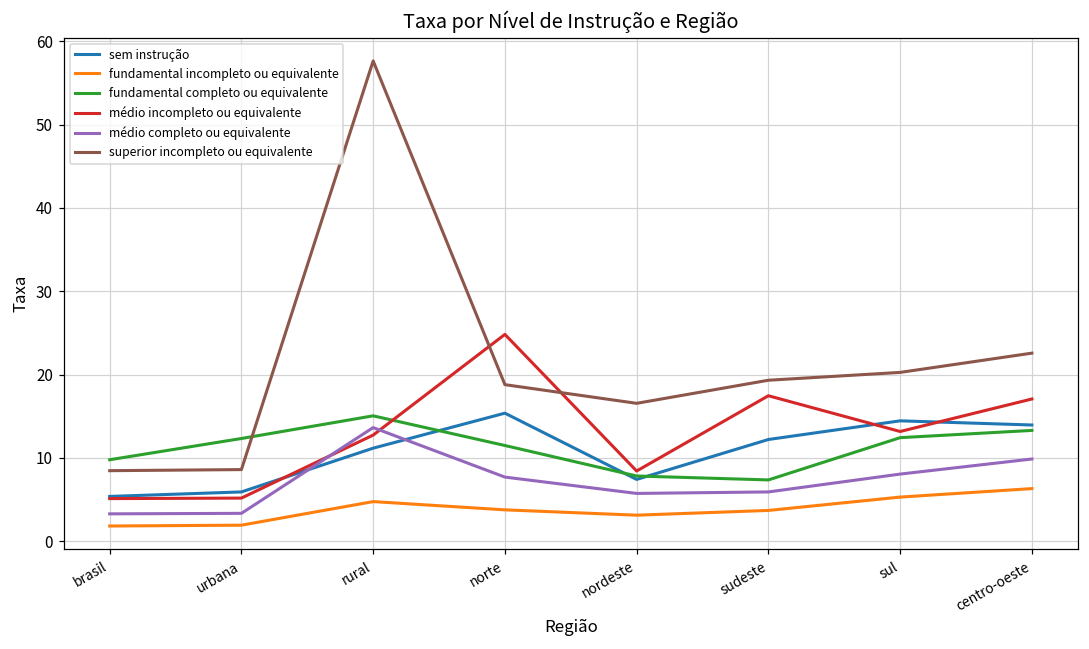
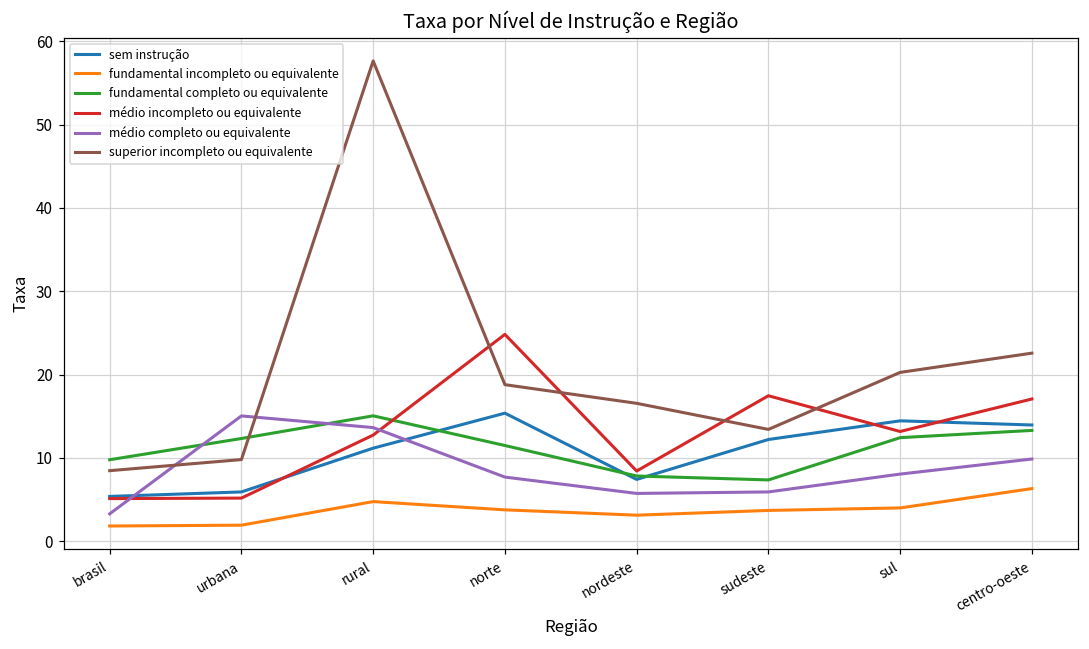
  {
    "sem instrução": {
      "urbana": 6,
      "rural": 11,
      "norte": 15,
      "nordeste": 7,
      "sudeste": 12,
      "sul": 14,
      "centro-oeste": 14
    },
    "fundamental incompleto ou equivalente": {
      "brasil": 2,
      "urbana": 2,
      "rural": 5,
      "norte": 4,
      "nordeste": 3,
      "sudeste": 4,
-     "sul": 5,
+     "sul": 4,
      "centro-oeste": 6
    },
    "fundamental completo ou equivalente": {
      "brasil": 10,
      "urbana": 12,
      "rural": 15,
      "norte": 11,
      "nordeste": 8,
      "sudeste": 7,
      "sul": 12,
      "centro-oeste": 13
    },
    "médio incompleto ou equivalente": {
      "urbana": 5,
      "rural": 13,
      "norte": 25,
      "nordeste": 8,
      "sudeste": 17,
      "sul": 13,
      "centro-oeste": 17
    },
    "médio completo ou equivalente": {
      "brasil": 3,
-     "urbana": 3,
+     "urbana": 15,
      "rural": 14,
      "norte": 8,
      "nordeste": 6,
      "sudeste": 6,
      "sul": 8,
      "centro-oeste": 10
    },
    "superior incompleto ou equivalente": {
      "brasil": 8,
-     "urbana": 9,
+     "urbana": 10,
      "rural": 58,
      "norte": 19,
      "nordeste": 17,
-     "sudeste": 19,
+     "sudeste": 13,
      "sul": 20,
      "centro-oeste": 23
    }
  }
